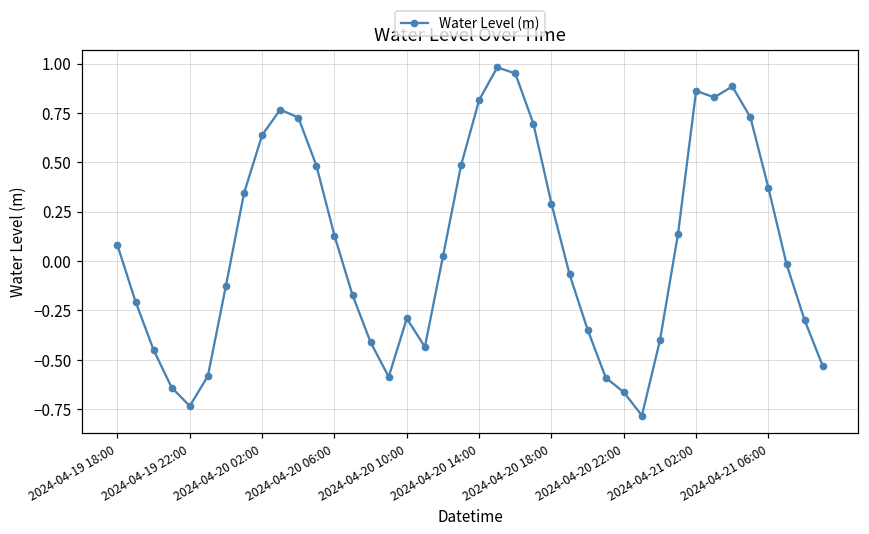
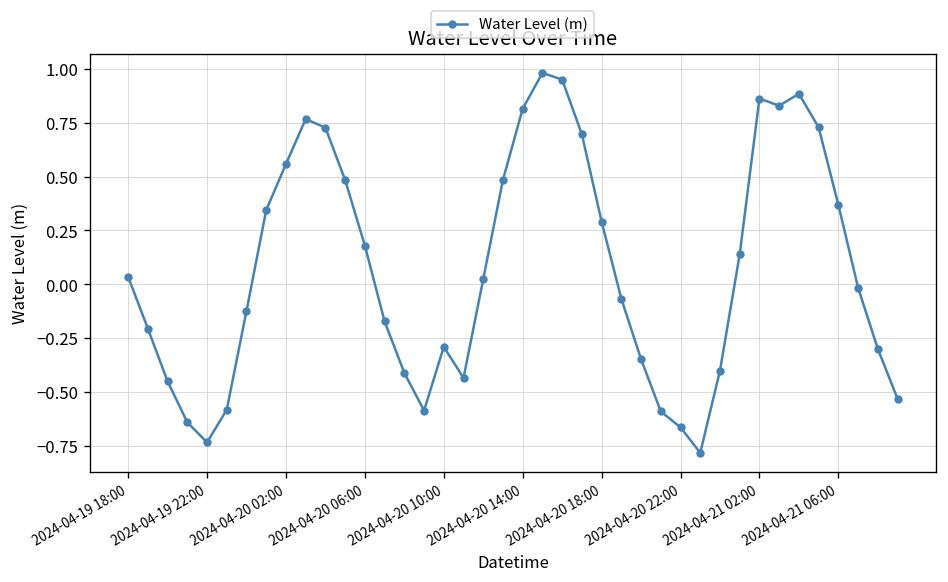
  {
-   "2024-04-19 18:00": 0.08,
+   "2024-04-19 18:00": 0.03,
    "2024-04-19 22:00": -0.73,
-   "2024-04-20 02:00": 0.64,
-   "2024-04-20 06:00": 0.13,
+   "2024-04-20 02:00": 0.56,
+   "2024-04-20 06:00": 0.18,
    "2024-04-20 10:00": -0.29,
    "2024-04-20 14:00": 0.82,
    "2024-04-20 18:00": 0.29,
    "2024-04-20 22:00": -0.66,
    "2024-04-21 02:00": 0.86,
    "2024-04-21 06:00": 0.37
  }
